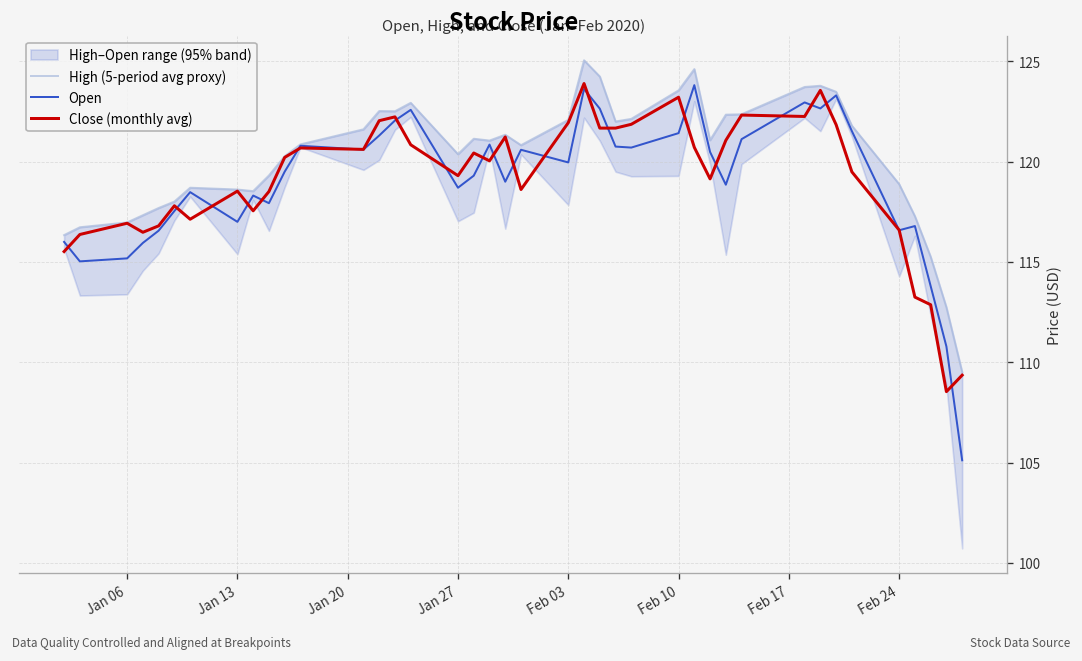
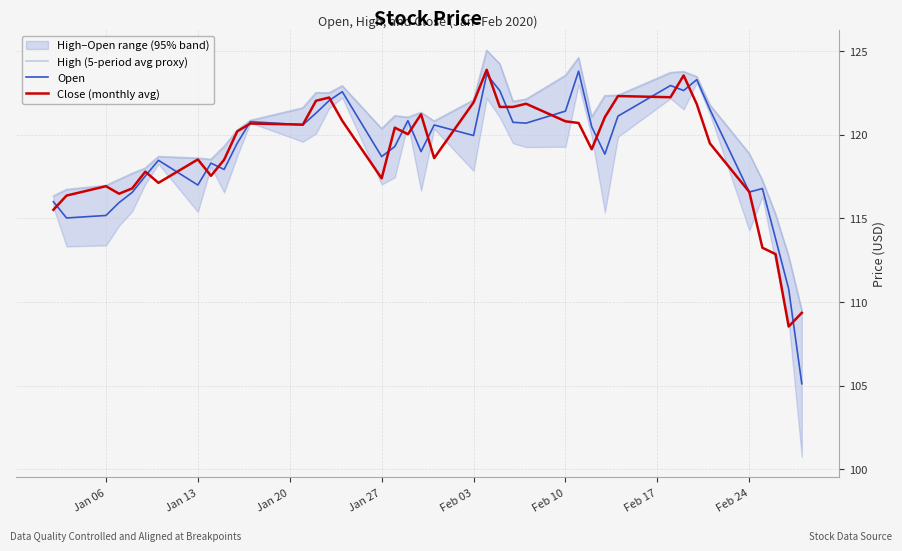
  {
    "Close (monthly avg)": {
-     "Jan 27": 119.3,
-     "Feb 10": 123.2
+     "Jan 27": 117.4,
+     "Feb 10": 120.8
    }
  }
